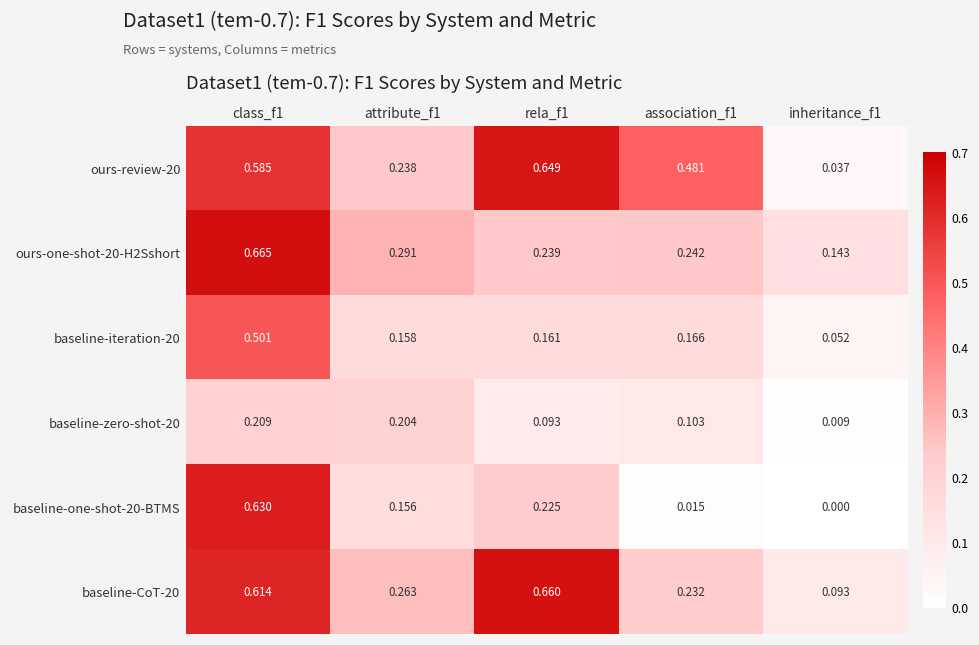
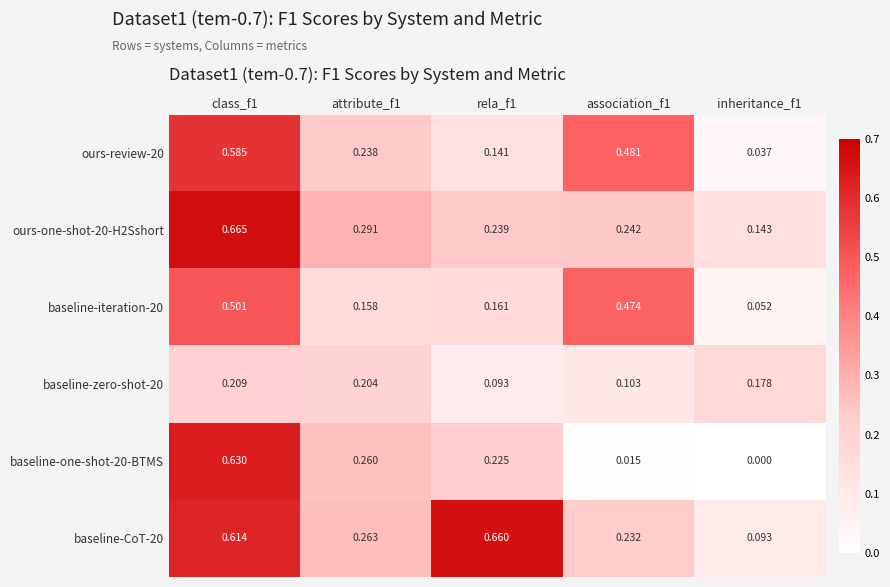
  {
    "ours-review-20": {
      "class_f1": 0.585,
      "attribute_f1": 0.238,
-     "rela_f1": 0.649,
+     "rela_f1": 0.141,
      "association_f1": 0.481,
      "inheritance_f1": 0.037
    },
    "ours-one-shot-20-H2Sshort": {
      "class_f1": 0.665,
      "attribute_f1": 0.291,
      "rela_f1": 0.239,
      "association_f1": 0.242,
      "inheritance_f1": 0.143
    },
    "baseline-iteration-20": {
      "class_f1": 0.501,
      "attribute_f1": 0.158,
      "rela_f1": 0.161,
-     "association_f1": 0.166,
+     "association_f1": 0.474,
      "inheritance_f1": 0.052
    },
    "baseline-zero-shot-20": {
      "class_f1": 0.209,
      "attribute_f1": 0.204,
      "rela_f1": 0.093,
      "association_f1": 0.103,
-     "inheritance_f1": 0.009
+     "inheritance_f1": 0.178
    },
    "baseline-one-shot-20-BTMS": {
      "class_f1": 0.630,
-     "attribute_f1": 0.156,
+     "attribute_f1": 0.260,
      "rela_f1": 0.225,
      "association_f1": 0.015,
      "inheritance_f1": 0.000
    },
    "baseline-CoT-20": {
      "class_f1": 0.614,
      "attribute_f1": 0.263,
      "rela_f1": 0.660,
      "association_f1": 0.232,
      "inheritance_f1": 0.093
    }
  }
